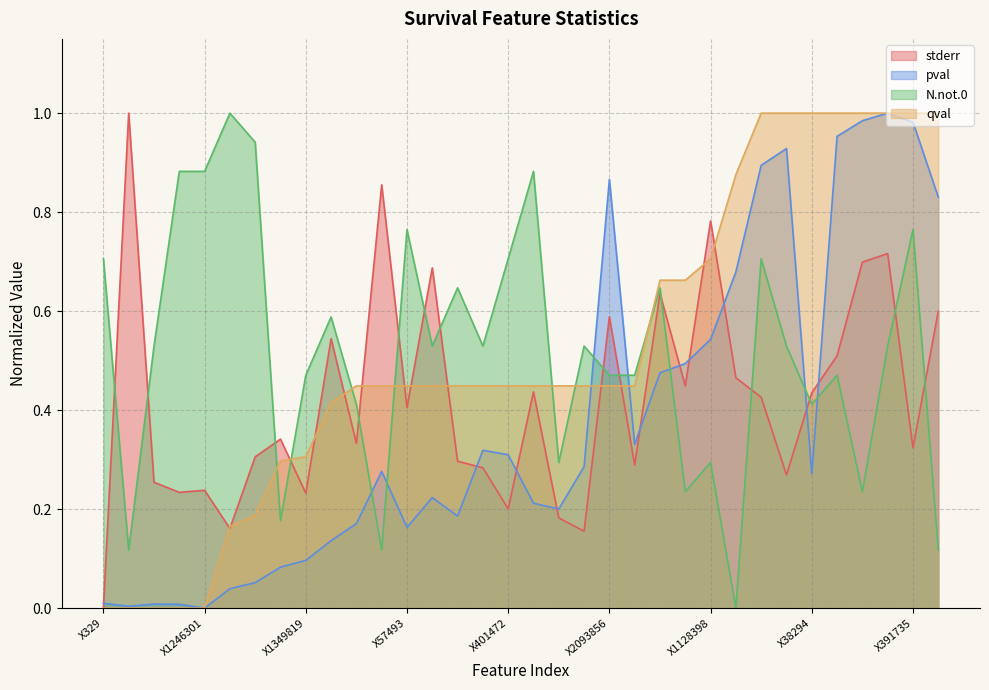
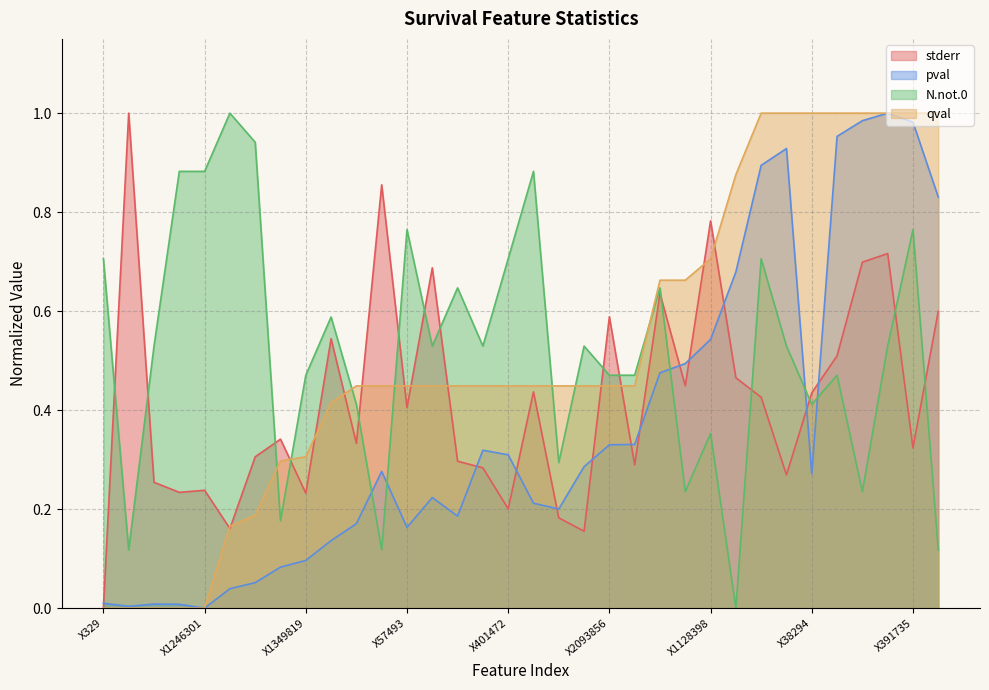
  {
    "pval": {
      "X329": 0.01,
      "X1349819": 0.10,
      "X57493": 0.16,
      "X401472": 0.31,
-     "X2093856": 0.87,
+     "X2093856": 0.33,
      "X1128398": 0.54,
      "X38294": 0.27
    },
    "N.not.0": {
      "X329": 0.71,
      "X1246301": 0.88,
      "X1349819": 0.47,
      "X57493": 0.76,
      "X401472": 0.71,
      "X2093856": 0.47,
-     "X1128398": 0.29,
+     "X1128398": 0.35,
      "X38294": 0.41,
      "X391735": 0.76
    }
  }
